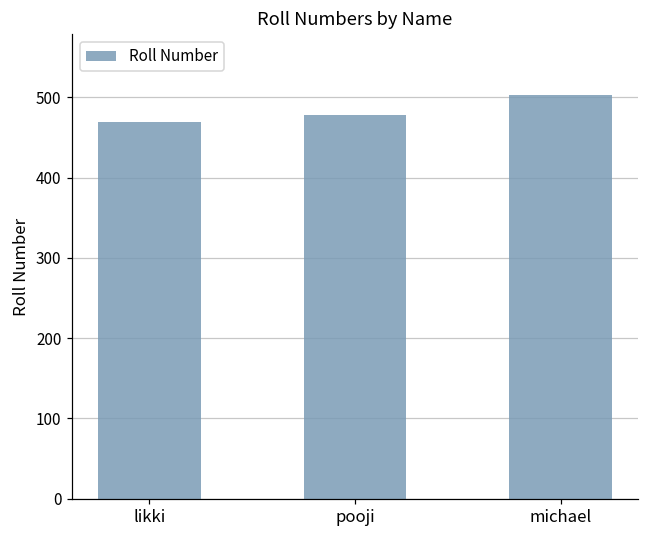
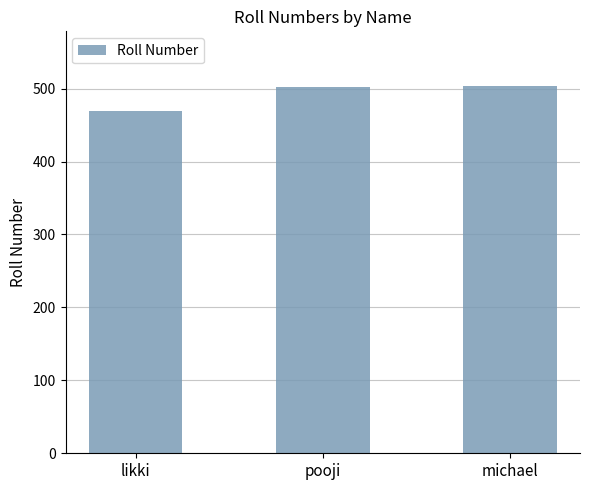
  {
    "likki": 470,
-   "pooji": 480,
+   "pooji": 500,
    "michael": 500
  }
